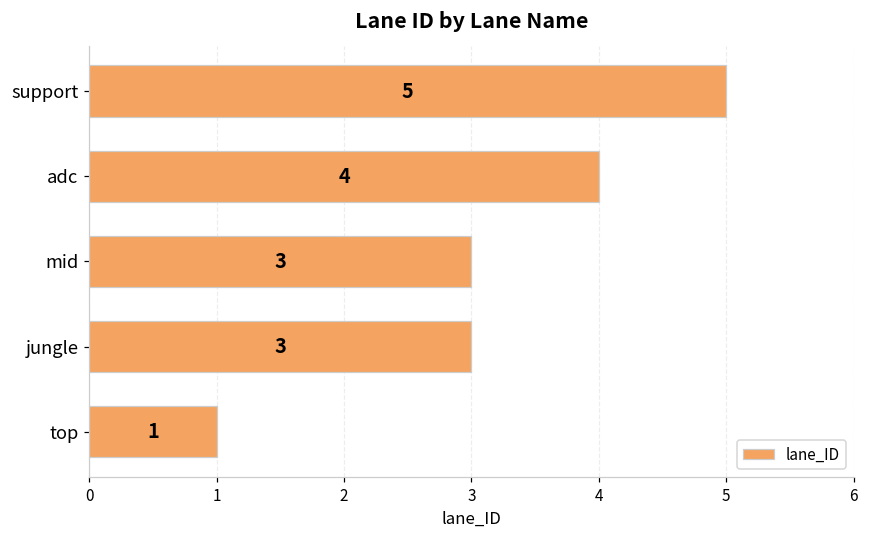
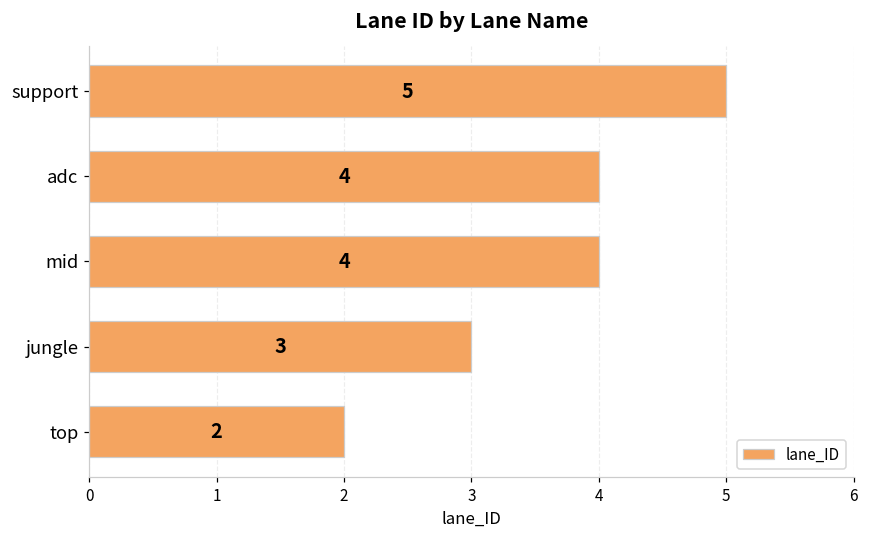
  {
    "support": 5,
    "adc": 4,
-   "mid": 3,
+   "mid": 4,
    "jungle": 3,
-   "top": 1
+   "top": 2
  }
